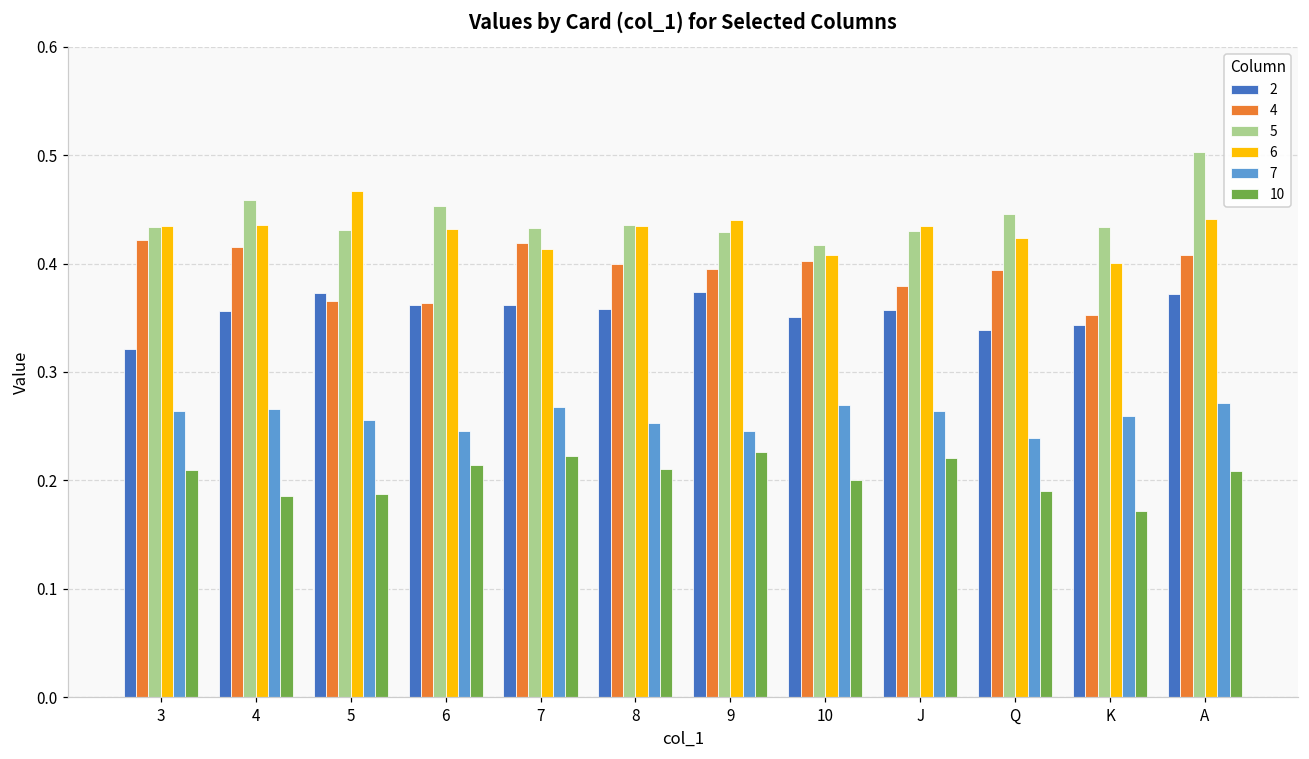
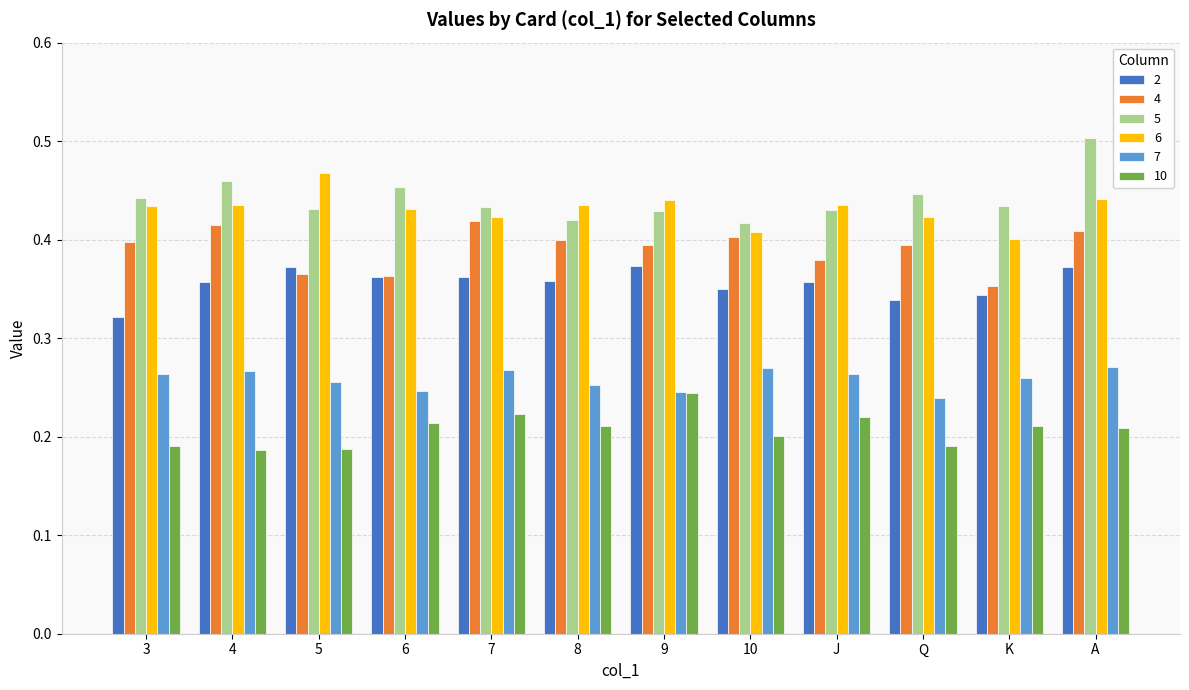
  {
    "4": {
-     "3": 0.42,
+     "3": 0.40,
      "4": 0.42,
      "5": 0.37,
      "6": 0.36,
      "7": 0.42,
      "8": 0.40,
      "9": 0.39,
      "10": 0.40,
      "J": 0.38,
      "Q": 0.39,
      "K": 0.35,
      "A": 0.41
    },
    "5": {
-     "3": 0.43,
+     "3": 0.44,
      "4": 0.46,
      "5": 0.43,
      "6": 0.45,
      "7": 0.43,
-     "8": 0.44,
+     "8": 0.42,
      "9": 0.43,
      "10": 0.42,
      "J": 0.43,
      "Q": 0.45,
      "K": 0.43,
      "A": 0.50
    },
    "6": {
      "3": 0.43,
      "4": 0.44,
      "5": 0.47,
      "6": 0.43,
-     "7": 0.41,
+     "7": 0.42,
      "8": 0.43,
      "9": 0.44,
      "10": 0.41,
      "J": 0.44,
      "Q": 0.42,
      "K": 0.40,
      "A": 0.44
    },
    "10": {
-     "3": 0.21,
+     "3": 0.19,
      "4": 0.19,
      "5": 0.19,
      "6": 0.21,
      "7": 0.22,
      "8": 0.21,
-     "9": 0.23,
+     "9": 0.24,
      "10": 0.20,
      "J": 0.22,
      "Q": 0.19,
-     "K": 0.17,
+     "K": 0.21,
      "A": 0.21
    }
  }
